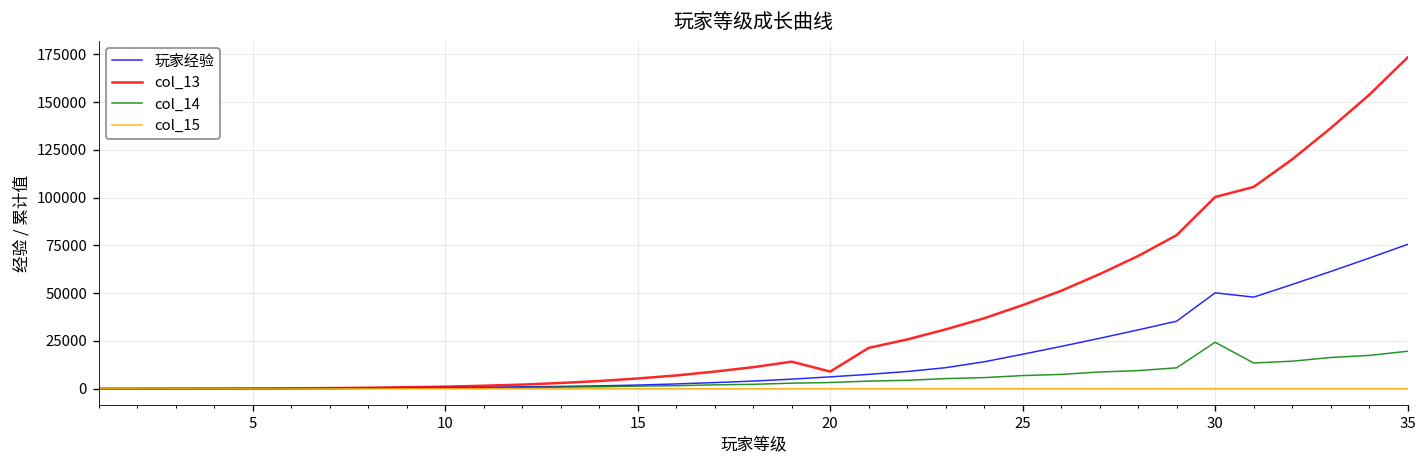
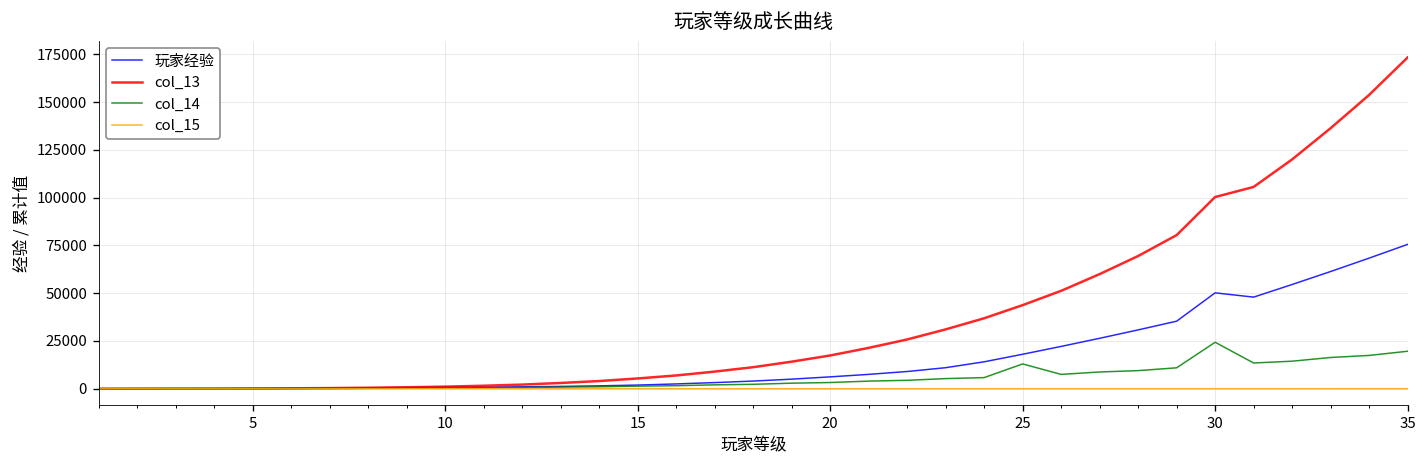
  {
    "玩家经验": {
      "20": 6000,
      "25": 18000,
      "30": 50000,
      "35": 76000
    },
    "col_13": {
      "15": 5000,
-     "20": 9000,
+     "20": 17000,
      "25": 44000,
      "30": 100000,
      "35": 173000
    },
    "col_14": {
      "20": 3000,
-     "25": 7000,
+     "25": 13000,
      "30": 24000,
      "35": 20000
    },
    "col_15": {
      "20": 0,
      "25": 0,
      "30": 0,
      "35": 0
    }
  }
